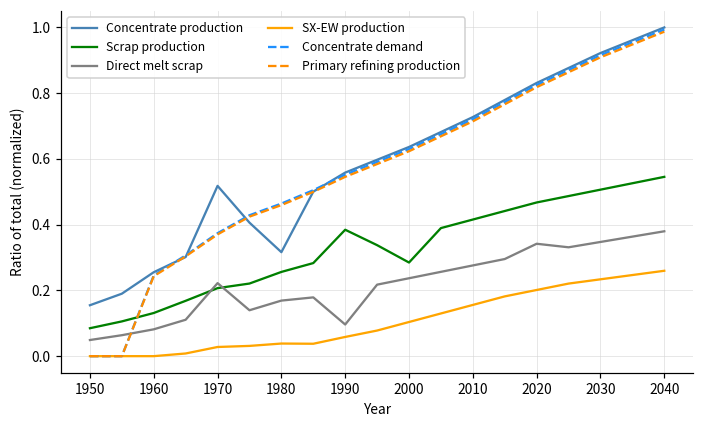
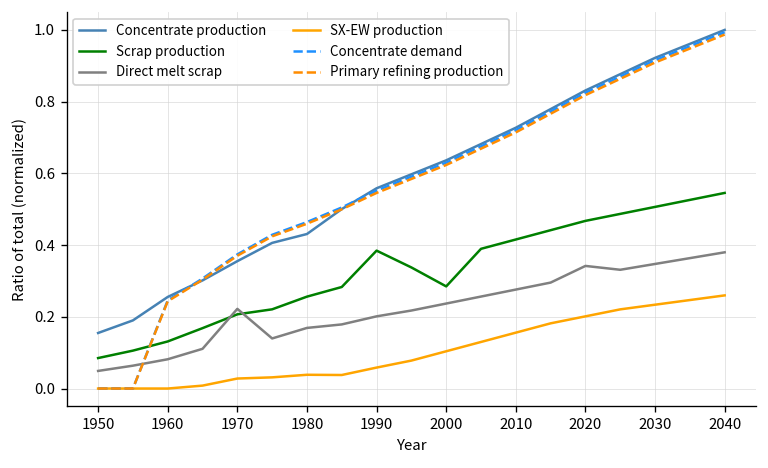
  {
    "Concentrate production": {
      "1950": 0.15,
      "1960": 0.26,
-     "1970": 0.52,
-     "1980": 0.32
+     "1970": 0.36,
+     "1980": 0.43
    },
    "Scrap production": {
      "1950": 0.08,
      "1960": 0.13,
      "1970": 0.21,
      "1980": 0.26,
      "1990": 0.38,
      "2000": 0.28,
      "2010": 0.42,
      "2020": 0.47,
      "2030": 0.51,
      "2040": 0.55
    },
    "Direct melt scrap": {
      "1950": 0.05,
      "1960": 0.08,
      "1970": 0.22,
      "1980": 0.17,
-     "1990": 0.10,
+     "1990": 0.20,
      "2000": 0.24,
      "2010": 0.28,
      "2020": 0.34,
      "2030": 0.35,
      "2040": 0.38
    }
  }
